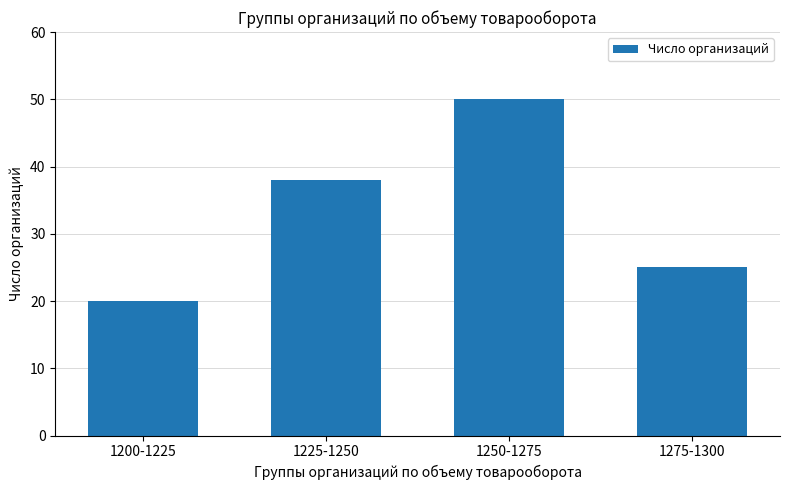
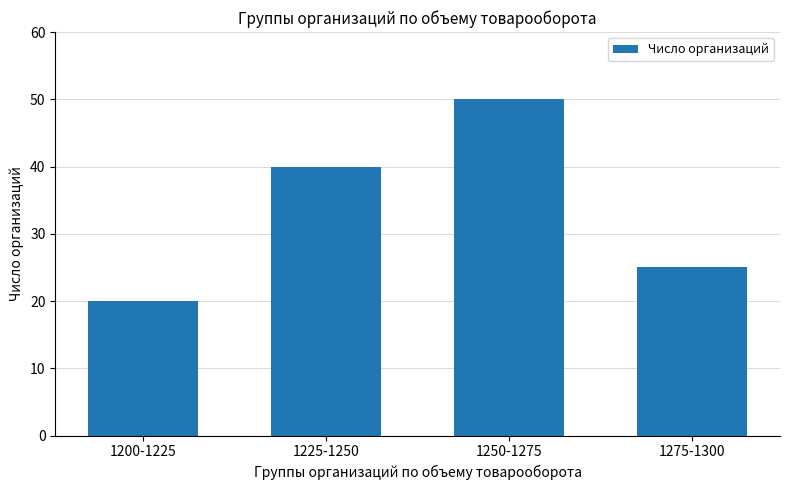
  {
    "1200-1225": 20,
-   "1225-1250": 38,
+   "1225-1250": 40,
    "1250-1275": 50,
    "1275-1300": 25
  }
